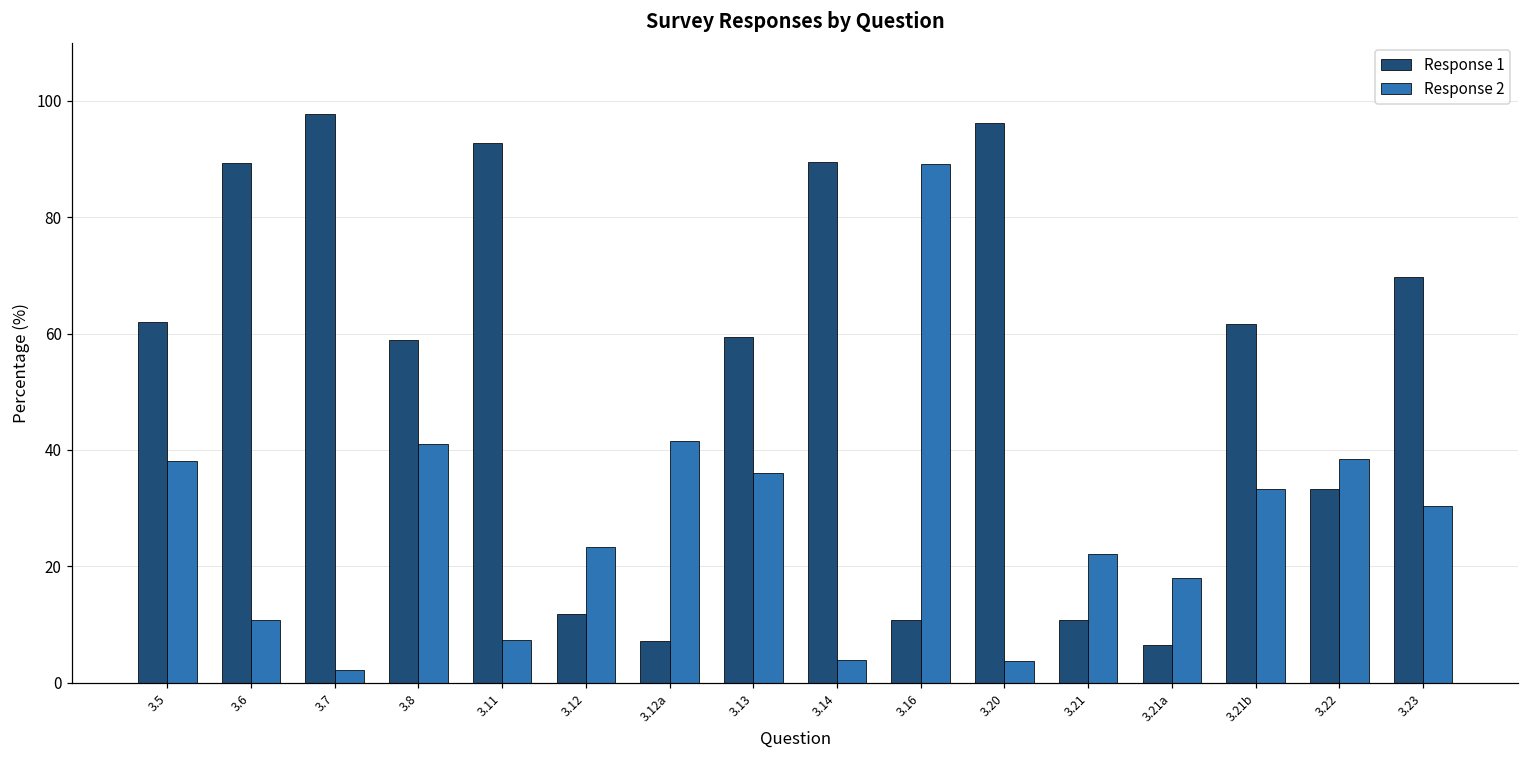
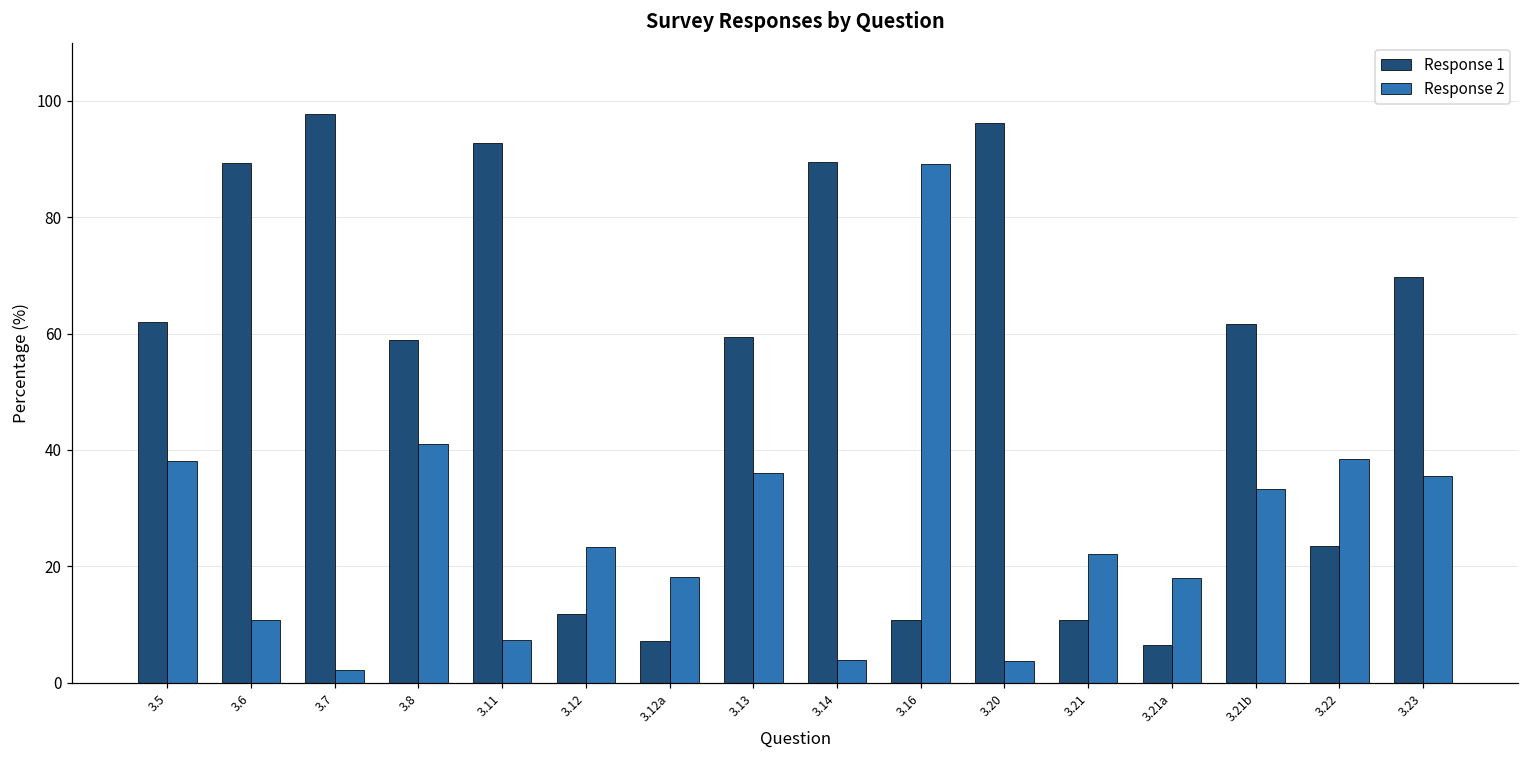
  {
    "Response 1": {
      "3.5": 62,
      "3.6": 89,
      "3.7": 98,
      "3.8": 59,
      "3.11": 93,
      "3.12": 12,
      "3.12a": 7,
      "3.13": 59,
      "3.14": 90,
      "3.16": 11,
      "3.20": 96,
      "3.21": 11,
      "3.21a": 6,
      "3.21b": 62,
-     "3.22": 33,
+     "3.22": 24,
      "3.23": 70
    },
    "Response 2": {
      "3.5": 38,
      "3.6": 11,
      "3.7": 2,
      "3.8": 41,
      "3.11": 7,
      "3.12": 23,
-     "3.12a": 42,
+     "3.12a": 18,
      "3.13": 36,
      "3.14": 4,
      "3.16": 89,
      "3.20": 4,
      "3.21": 22,
      "3.21a": 18,
      "3.21b": 33,
      "3.22": 38,
-     "3.23": 30
+     "3.23": 35
    }
  }
